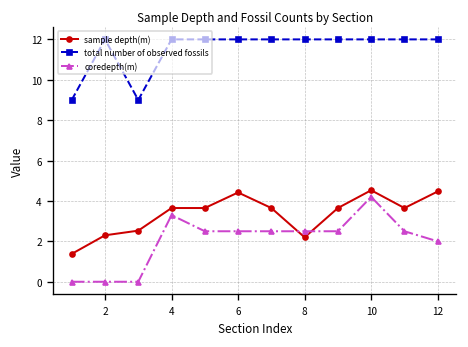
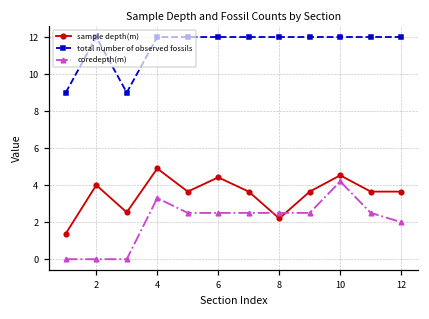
  {
    "sample depth(m)": {
-     "2": 2.3,
-     "4": 3.7,
+     "2": 4.0,
+     "4": 4.9,
      "6": 4.4,
      "8": 2.2,
      "10": 4.5,
-     "12": 4.5
+     "12": 3.7
    },
    "total number of observed fossils": {
      "6": 12.0,
      "8": 12.0,
      "10": 12.0,
      "12": 12.0
    },
    "coredepth(m)": {
      "2": 0.0,
      "4": 3.3,
      "6": 2.5,
      "8": 2.5,
      "10": 4.2,
      "12": 2.0
    }
  }
